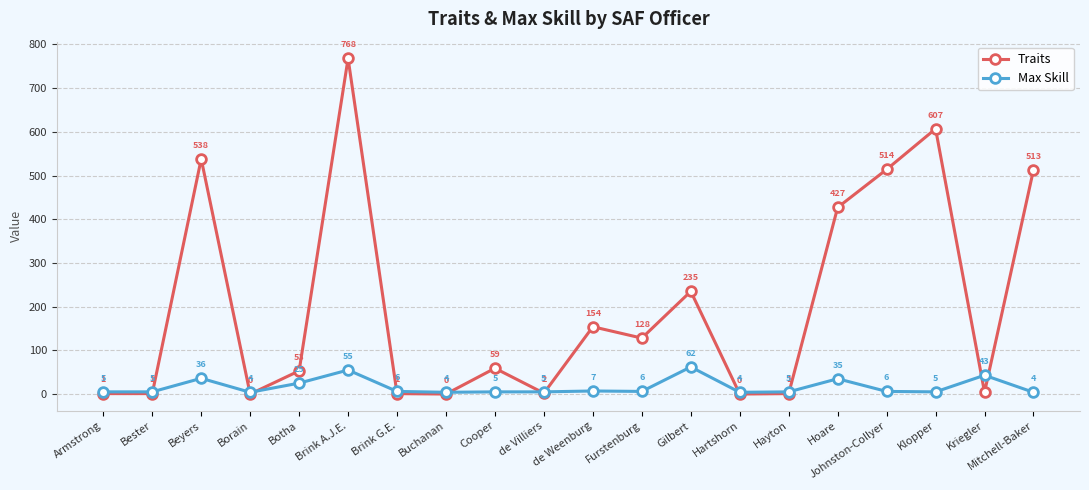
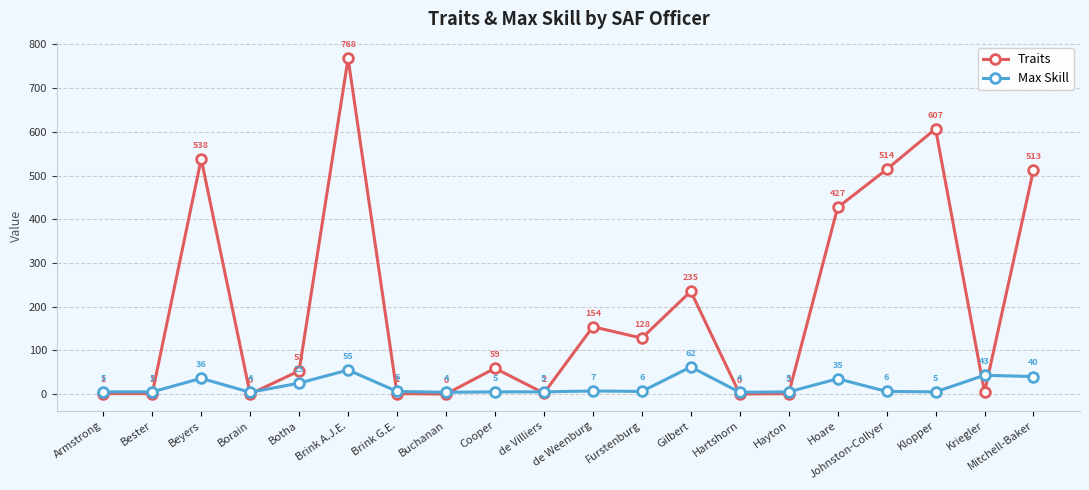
  {
    "Traits": {
      "Beyers": 538,
      "Botha": 53,
      "Brink A.J.E.": 768,
      "Cooper": 59,
      "de Weenburg": 154,
      "Furstenburg": 128,
      "Gilbert": 235,
      "Hoare": 427,
      "Johnston-Collyer": 514,
      "Klopper": 607,
      "Mitchell-Baker": 513
    },
    "Max Skill": {
      "Beyers": 36,
      "Brink A.J.E.": 55,
      "Cooper": 5,
      "de Weenburg": 7,
      "Furstenburg": 6,
      "Gilbert": 62,
      "Hoare": 35,
      "Johnston-Collyer": 6,
      "Klopper": 5,
      "Kriegler": 43,
-     "Mitchell-Baker": 4
+     "Mitchell-Baker": 40
    }
  }
